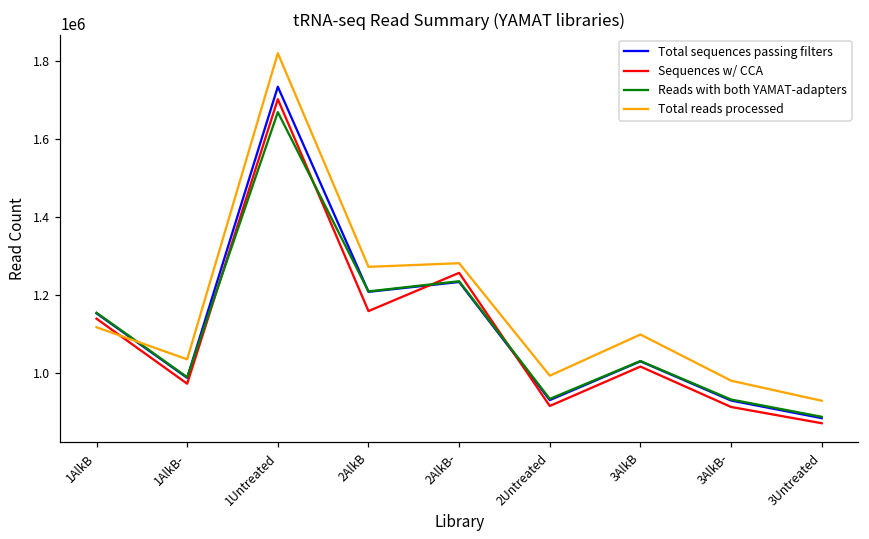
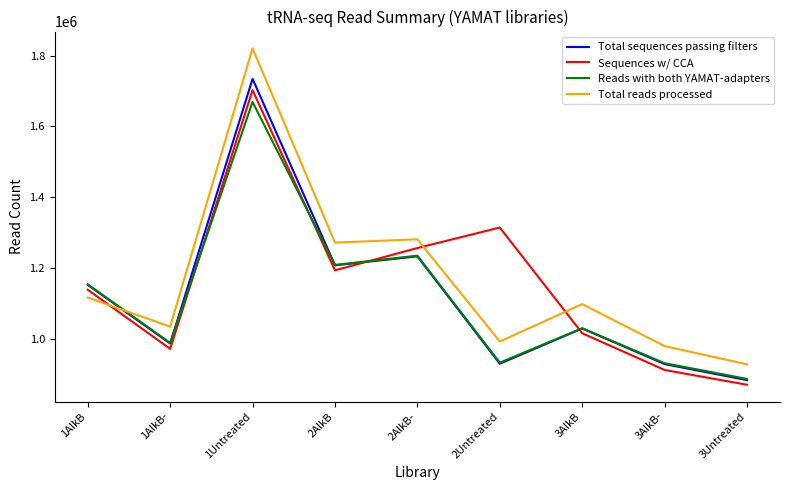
  {
    "Total sequences passing filters": {
      "1Untreated": 1730000
    },
    "Sequences w/ CCA": {
      "1AlkB": 1140000,
      "1AlkB-": 970000,
      "1Untreated": 1700000,
-     "2AlkB": 1160000,
+     "2AlkB": 1190000,
      "2AlkB-": 1260000,
-     "2Untreated": 920000,
+     "2Untreated": 1310000,
      "3AlkB": 1020000,
      "3AlkB-": 910000,
      "3Untreated": 870000
    },
    "Reads with both YAMAT-adapters": {
      "1Untreated": 1670000
    },
    "Total reads processed": {
      "1AlkB": 1120000,
      "1AlkB-": 1030000,
      "1Untreated": 1820000,
      "2AlkB": 1270000,
      "2AlkB-": 1280000,
      "2Untreated": 990000,
      "3AlkB": 1100000,
      "3AlkB-": 980000,
      "3Untreated": 930000
    }
  }
